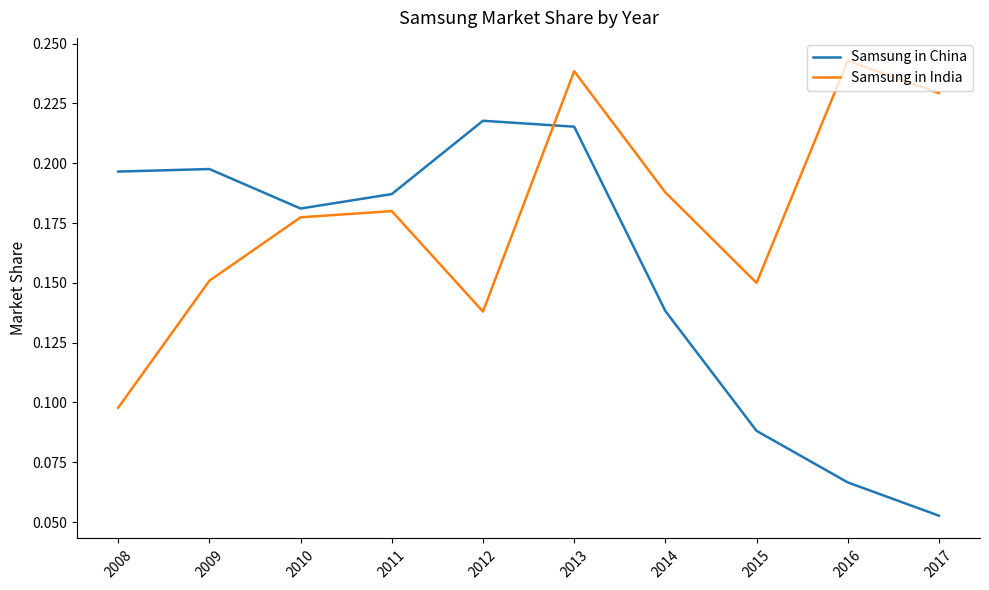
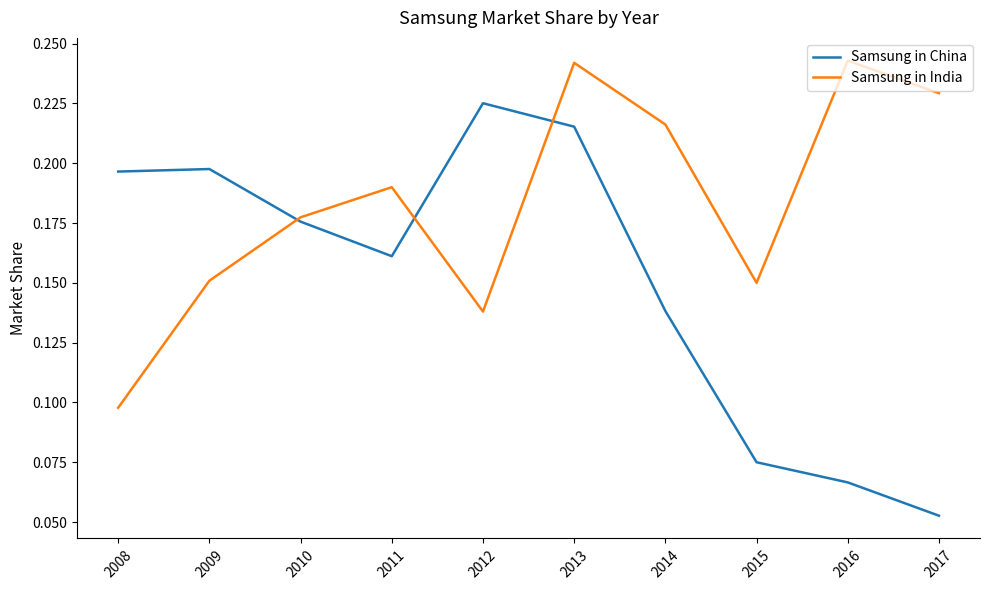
  {
    "Samsung in China": {
      "2008": 0.197,
      "2009": 0.198,
-     "2010": 0.181,
-     "2011": 0.187,
-     "2012": 0.218,
+     "2010": 0.176,
+     "2011": 0.161,
+     "2012": 0.225,
      "2013": 0.215,
      "2014": 0.138,
-     "2015": 0.088,
+     "2015": 0.075,
      "2016": 0.067,
      "2017": 0.053
    },
    "Samsung in India": {
      "2008": 0.098,
      "2009": 0.151,
      "2010": 0.177,
-     "2011": 0.18,
+     "2011": 0.19,
      "2012": 0.138,
-     "2013": 0.239,
-     "2014": 0.188,
+     "2013": 0.242,
+     "2014": 0.216,
      "2015": 0.150,
      "2017": 0.229
    }
  }
